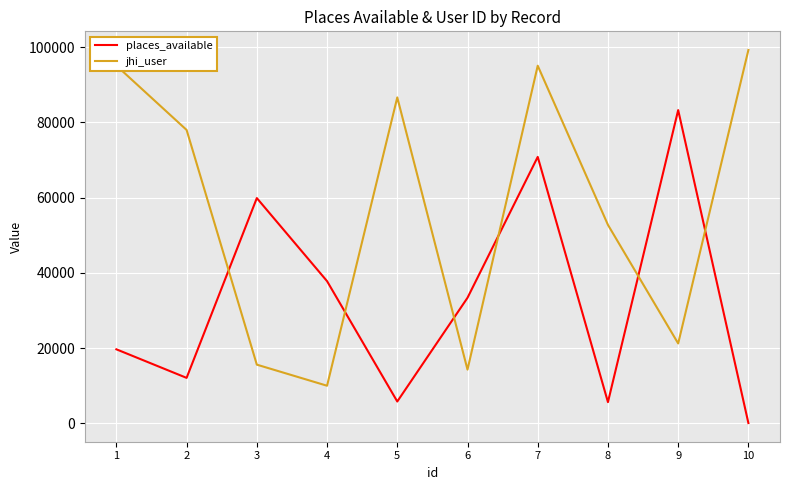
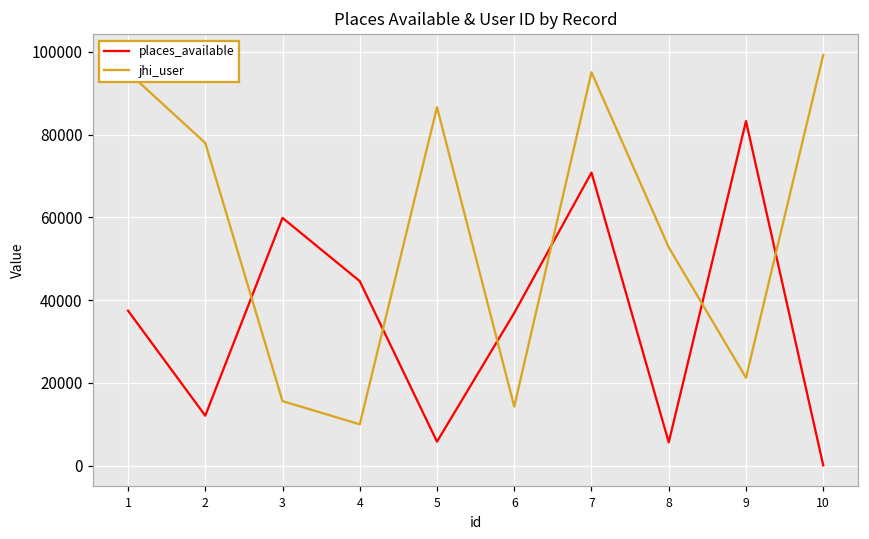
  {
    "places_available": {
-     "1": 20000,
+     "1": 37000,
      "2": 12000,
      "3": 60000,
-     "4": 38000,
+     "4": 45000,
      "5": 6000,
-     "6": 33000,
+     "6": 37000,
      "7": 71000,
      "8": 6000,
      "9": 83000,
      "10": 0
    },
    "jhi_user": {
      "2": 78000,
      "3": 16000,
      "4": 10000,
      "5": 87000,
      "6": 14000,
      "7": 95000,
      "8": 53000,
      "9": 21000,
      "10": 99000
    }
  }
